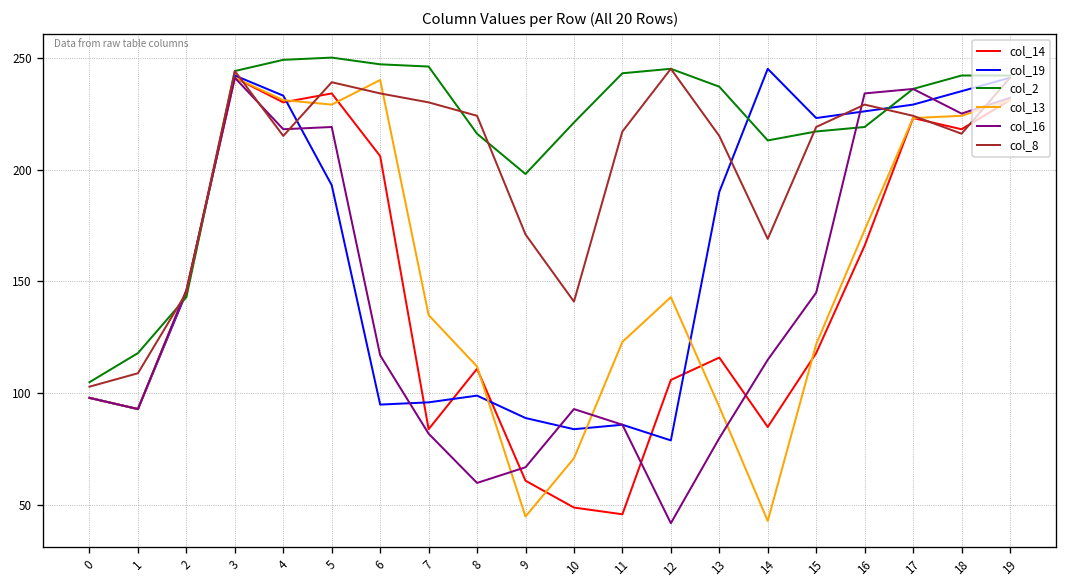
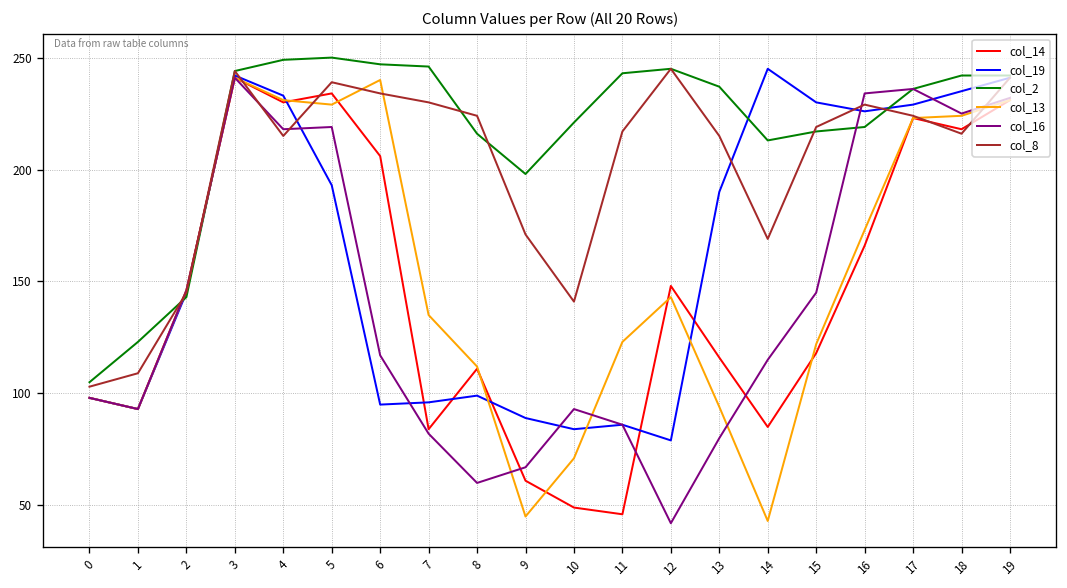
  {
    "col_14": {
      "5": 234,
      "6": 206,
      "7": 84,
      "9": 61,
      "10": 49,
      "11": 46,
-     "12": 106,
+     "12": 148,
      "13": 116,
      "14": 85,
      "15": 118,
      "16": 166,
      "18": 218
    },
    "col_19": {
      "4": 233,
      "5": 193,
      "6": 95,
      "7": 96,
      "8": 99,
      "9": 89,
      "10": 84,
      "12": 79,
      "13": 190,
      "14": 245,
-     "15": 223,
+     "15": 230,
      "16": 226,
      "17": 229,
      "18": 235
    },
    "col_2": {
      "0": 105,
-     "1": 118,
+     "1": 123,
      "2": 143,
      "4": 249,
      "5": 250,
      "6": 247,
      "7": 246,
      "8": 216,
      "9": 198,
      "10": 221,
      "11": 243,
      "13": 237,
      "14": 213,
      "15": 217,
      "16": 219,
      "18": 242
    },
    "col_13": {
      "5": 229,
      "6": 240,
      "7": 135,
      "9": 45,
      "10": 71,
      "11": 123,
      "12": 143,
      "13": 94,
      "14": 43,
      "15": 122,
      "16": 173
    },
    "col_16": {
      "4": 218,
      "5": 219,
      "6": 117,
      "7": 82,
      "8": 60,
      "9": 67,
      "10": 93,
      "12": 42,
      "13": 80,
      "14": 115,
      "15": 145,
      "16": 234
    },
    "col_8": {
      "0": 103,
      "1": 109,
      "4": 215,
      "5": 239,
      "6": 234,
      "7": 230,
      "8": 224,
      "9": 171,
      "10": 141,
      "11": 217,
      "13": 215,
      "14": 169,
      "15": 219,
      "16": 229,
      "18": 216
    }
  }
